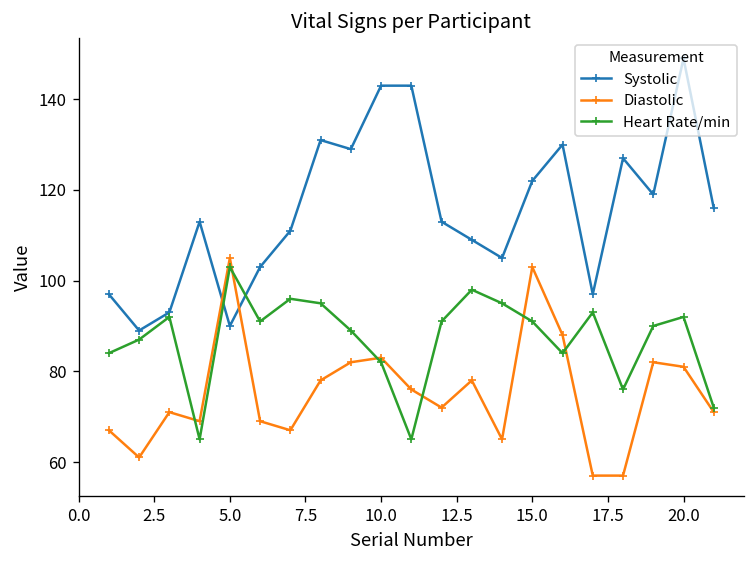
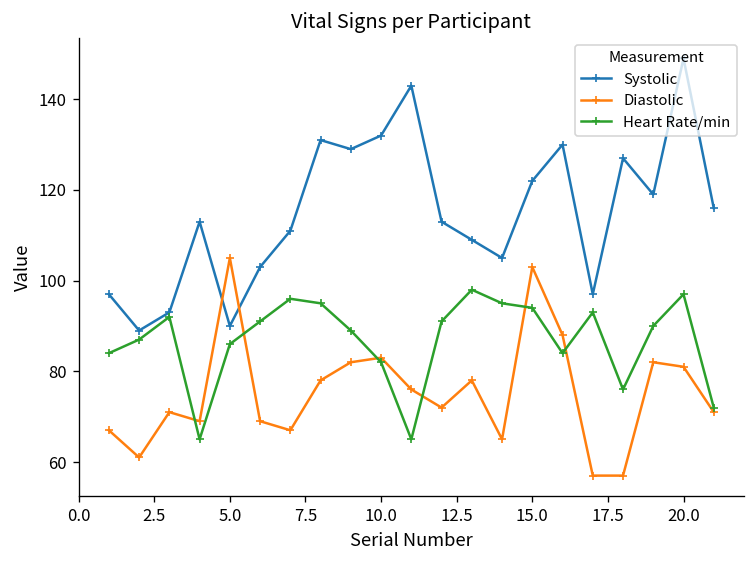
  {
    "Systolic": {
      "5.0": 90,
-     "10.0": 143,
+     "10.0": 132,
      "15.0": 122
    },
    "Diastolic": {
      "5.0": 105,
      "10.0": 83,
      "15.0": 103,
      "20.0": 81
    },
    "Heart Rate/min": {
-     "5.0": 103,
+     "5.0": 86,
      "10.0": 82,
-     "15.0": 91,
-     "20.0": 92
+     "15.0": 94,
+     "20.0": 97
    }
  }
